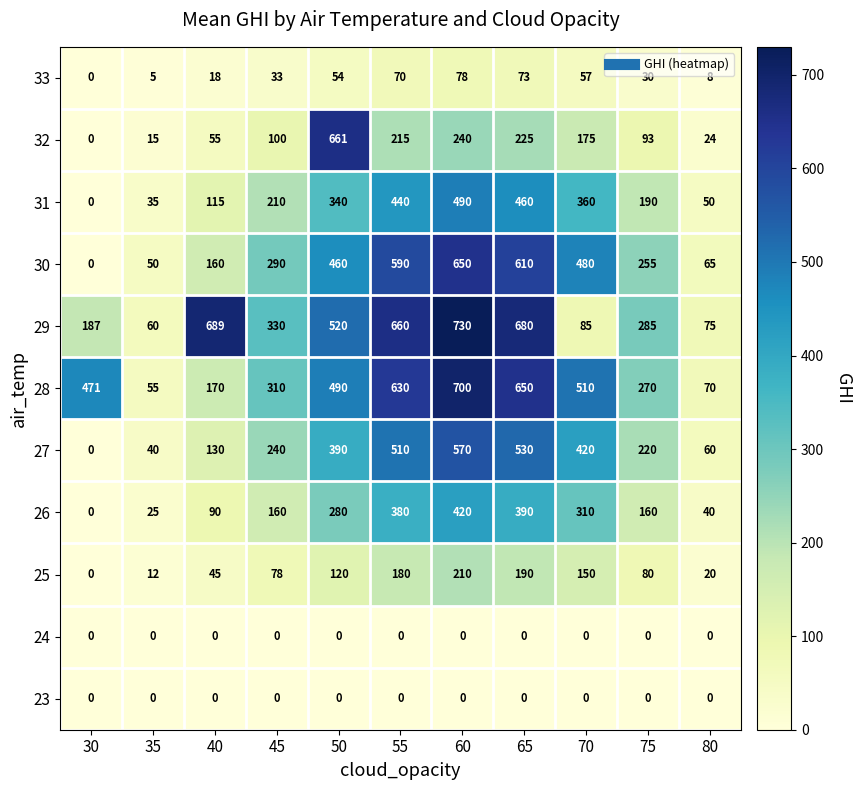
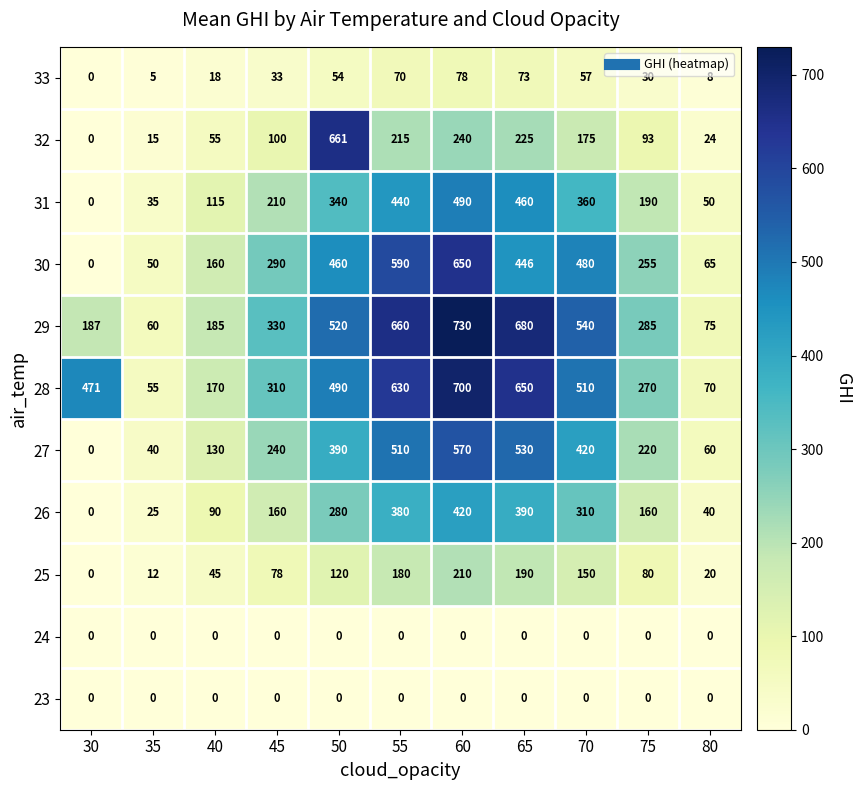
  {
    "33": {
      "30": 0,
      "35": 5,
      "40": 18,
      "45": 33,
      "50": 54,
      "55": 70,
      "60": 78,
      "65": 73,
      "70": 57
    },
    "32": {
      "30": 0,
      "35": 15,
      "40": 55,
      "45": 100,
      "50": 661,
      "55": 215,
      "60": 240,
      "65": 225,
      "70": 175,
      "75": 93,
      "80": 24
    },
    "31": {
      "30": 0,
      "35": 35,
      "40": 115,
      "45": 210,
      "50": 340,
      "55": 440,
      "60": 490,
      "65": 460,
      "70": 360,
      "75": 190,
      "80": 50
    },
    "30": {
      "30": 0,
      "35": 50,
      "40": 160,
      "45": 290,
      "50": 460,
      "55": 590,
      "60": 650,
-     "65": 610,
+     "65": 446,
      "70": 480,
      "75": 255,
      "80": 65
    },
    "29": {
      "30": 187,
      "35": 60,
-     "40": 689,
+     "40": 185,
      "45": 330,
      "50": 520,
      "55": 660,
      "60": 730,
      "65": 680,
-     "70": 85,
+     "70": 540,
      "75": 285,
      "80": 75
    },
    "28": {
      "30": 471,
      "35": 55,
      "40": 170,
      "45": 310,
      "50": 490,
      "55": 630,
      "60": 700,
      "65": 650,
      "70": 510,
      "75": 270,
      "80": 70
    },
    "27": {
      "30": 0,
      "35": 40,
      "40": 130,
      "45": 240,
      "50": 390,
      "55": 510,
      "60": 570,
      "65": 530,
      "70": 420,
      "75": 220,
      "80": 60
    },
    "26": {
      "30": 0,
      "35": 25,
      "40": 90,
      "45": 160,
      "50": 280,
      "55": 380,
      "60": 420,
      "65": 390,
      "70": 310,
      "75": 160,
      "80": 40
    },
    "25": {
      "30": 0,
      "35": 12,
      "40": 45,
      "45": 78,
      "50": 120,
      "55": 180,
      "60": 210,
      "65": 190,
      "70": 150,
      "75": 80,
      "80": 20
    },
    "24": {
      "30": 0,
      "35": 0,
      "40": 0,
      "45": 0,
      "50": 0,
      "55": 0,
      "60": 0,
      "65": 0,
      "70": 0,
      "75": 0,
      "80": 0
    },
    "23": {
      "30": 0,
      "35": 0,
      "40": 0,
      "45": 0,
      "50": 0,
      "55": 0,
      "60": 0,
      "65": 0,
      "70": 0,
      "75": 0,
      "80": 0
    }
  }
